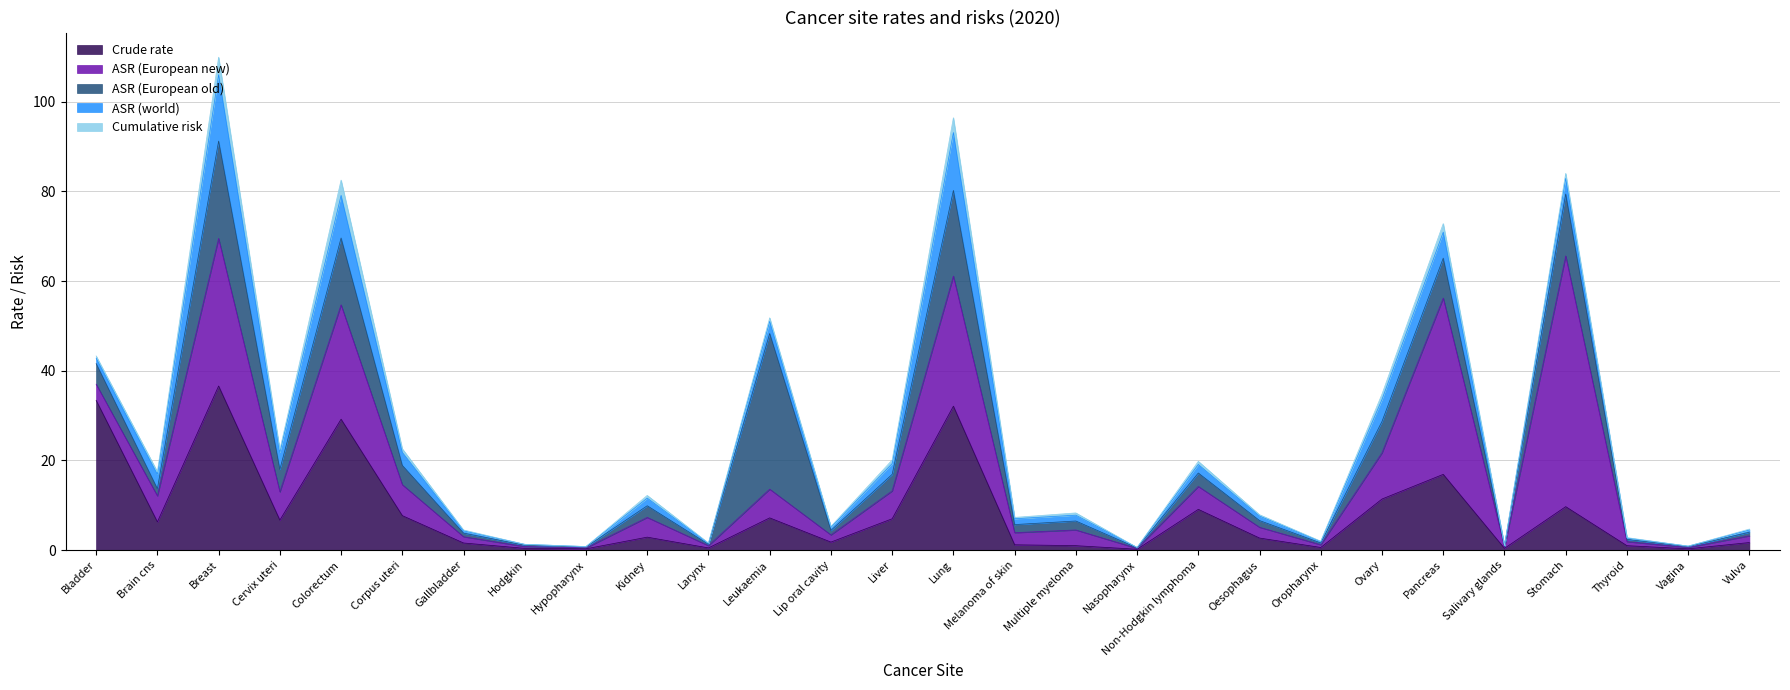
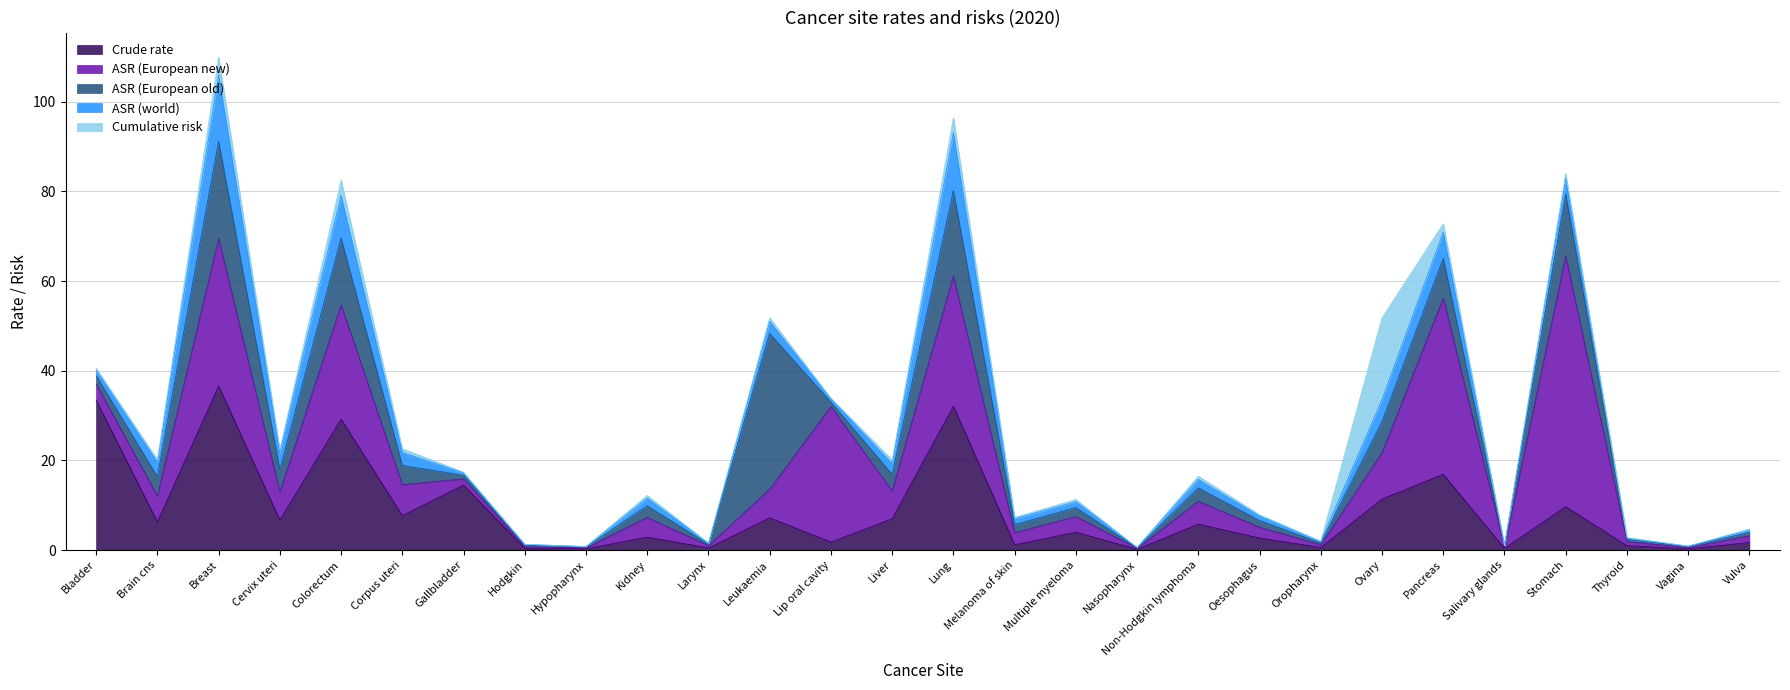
  {
    "Crude rate": {
      "Bladder": 33,
      "Brain cns": 6,
      "Breast": 37,
      "Cervix uteri": 7,
      "Colorectum": 29,
      "Corpus uteri": 8,
-     "Gallbladder": 2,
+     "Gallbladder": 15,
      "Kidney": 3,
      "Leukaemia": 7,
      "Lip oral cavity": 2,
      "Liver": 7,
      "Lung": 32,
      "Melanoma of skin": 1,
-     "Multiple myeloma": 1,
-     "Non-Hodgkin lymphoma": 9,
+     "Multiple myeloma": 4,
+     "Non-Hodgkin lymphoma": 6,
      "Oesophagus": 3,
      "Oropharynx": 1,
      "Ovary": 11,
      "Pancreas": 17,
      "Stomach": 10,
      "Thyroid": 1,
      "Vulva": 2
    },
    "ASR (European new)": {
      "Bladder": 4,
      "Brain cns": 6,
      "Breast": 33,
      "Cervix uteri": 6,
      "Colorectum": 26,
      "Corpus uteri": 7,
      "Gallbladder": 1,
      "Kidney": 4,
      "Leukaemia": 6,
-     "Lip oral cavity": 2,
+     "Lip oral cavity": 30,
      "Liver": 6,
      "Lung": 29,
      "Melanoma of skin": 3,
      "Multiple myeloma": 4,
      "Non-Hodgkin lymphoma": 5,
      "Oesophagus": 2,
      "Ovary": 10,
      "Pancreas": 39,
      "Stomach": 56,
      "Vulva": 2
    },
    "ASR (European old)": {
-     "Bladder": 5,
-     "Brain cns": 2,
+     "Bladder": 2,
+     "Brain cns": 4,
      "Breast": 22,
      "Cervix uteri": 5,
      "Colorectum": 15,
      "Corpus uteri": 4,
      "Kidney": 3,
      "Leukaemia": 35,
      "Lip oral cavity": 1,
      "Liver": 4,
      "Lung": 19,
      "Melanoma of skin": 2,
      "Multiple myeloma": 2,
      "Non-Hodgkin lymphoma": 3,
      "Oesophagus": 2,
      "Ovary": 7,
      "Pancreas": 9,
      "Stomach": 14
    },
    "ASR (world)": {
      "Brain cns": 3,
      "Breast": 15,
      "Cervix uteri": 4,
      "Colorectum": 10,
      "Corpus uteri": 3,
      "Kidney": 2,
      "Leukaemia": 3,
      "Liver": 2,
      "Lung": 13,
      "Non-Hodgkin lymphoma": 2,
      "Ovary": 5,
      "Pancreas": 6,
      "Stomach": 4
    },
    "Cumulative risk": {
      "Brain cns": 1,
      "Breast": 4,
      "Cervix uteri": 1,
      "Colorectum": 3,
      "Corpus uteri": 1,
      "Kidney": 1,
      "Leukaemia": 1,
      "Liver": 1,
      "Lung": 3,
      "Non-Hodgkin lymphoma": 1,
-     "Ovary": 1,
+     "Ovary": 18,
      "Pancreas": 2,
      "Stomach": 1
    }
  }
